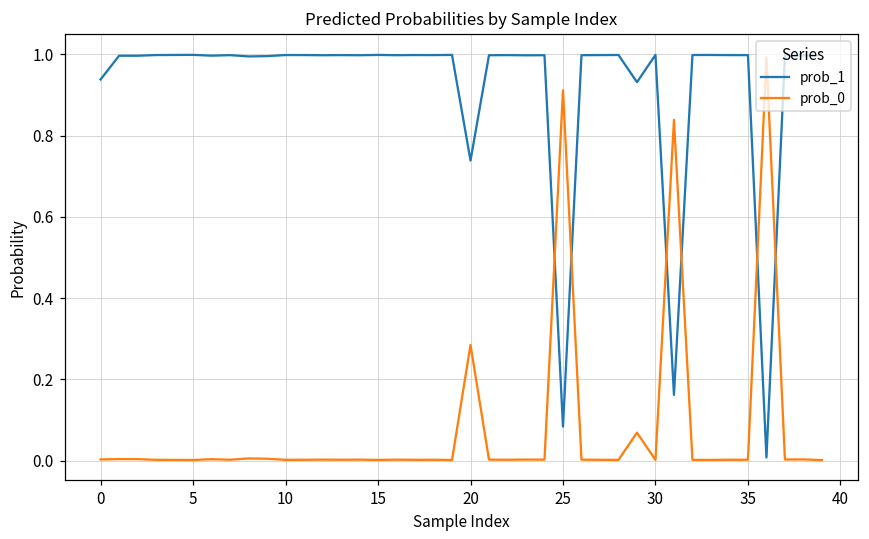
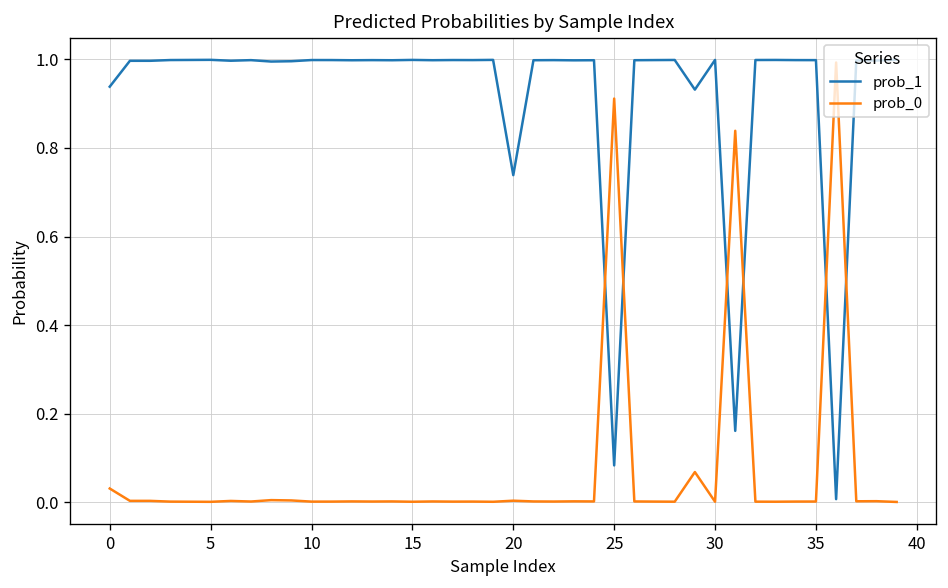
  {
    "prob_1": {
      "0": 0.94,
      "5": 1.00,
      "10": 1.00,
      "15": 1.00,
      "20": 0.74,
      "25": 0.08,
      "30": 1.00,
      "35": 1.00
    },
    "prob_0": {
-     "0": 0.00,
+     "0": 0.03,
      "5": 0.00,
      "10": 0.00,
      "15": 0.00,
-     "20": 0.28,
+     "20": 0.00,
      "25": 0.91,
      "30": 0.00,
      "35": 0.00
    }
  }
